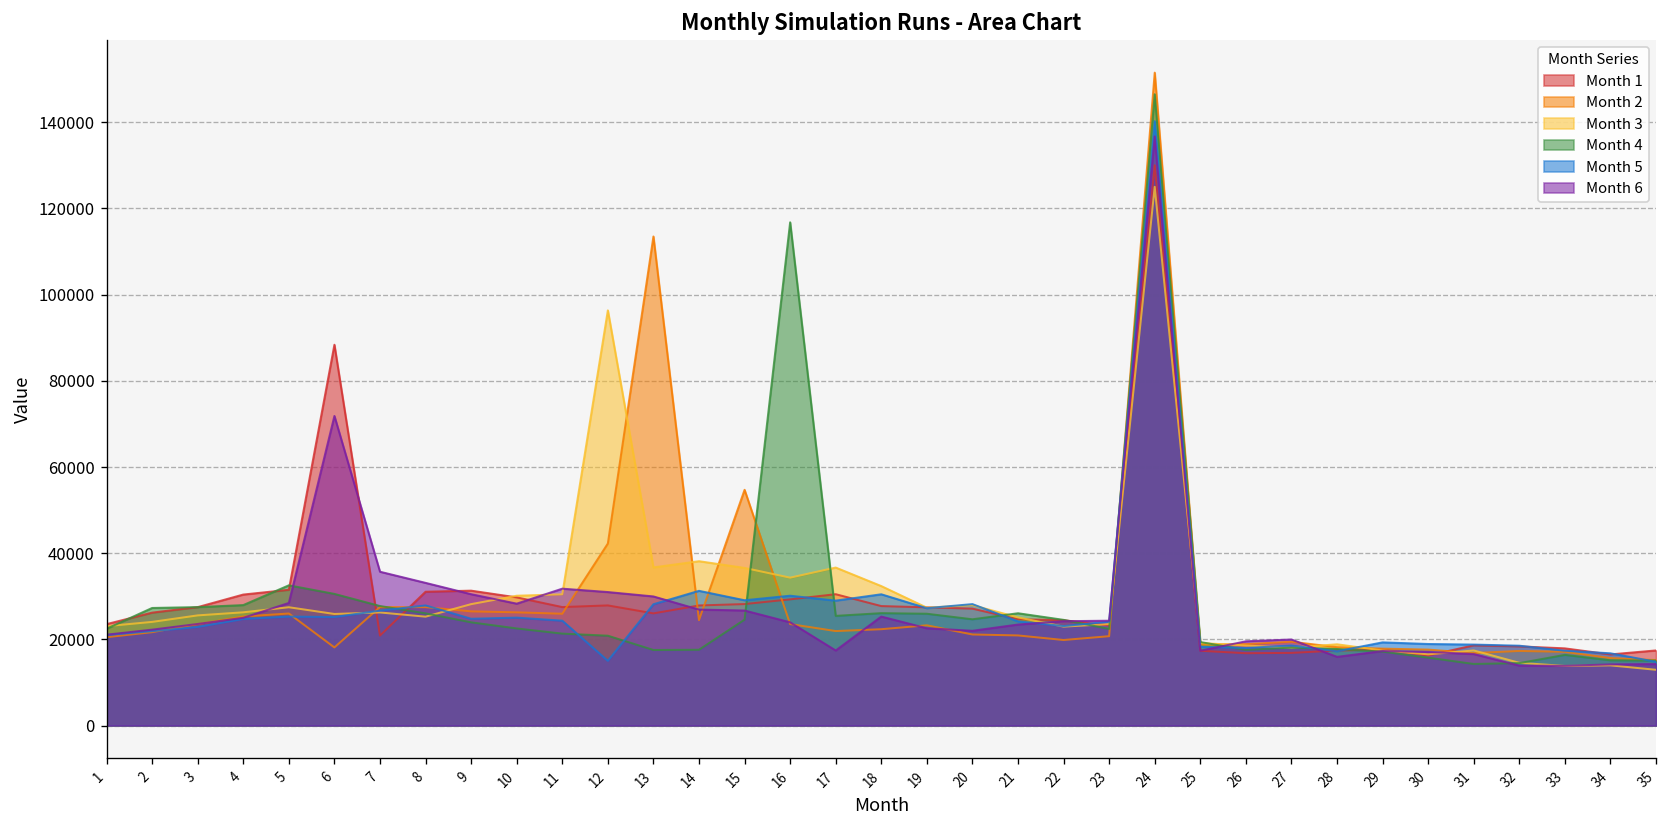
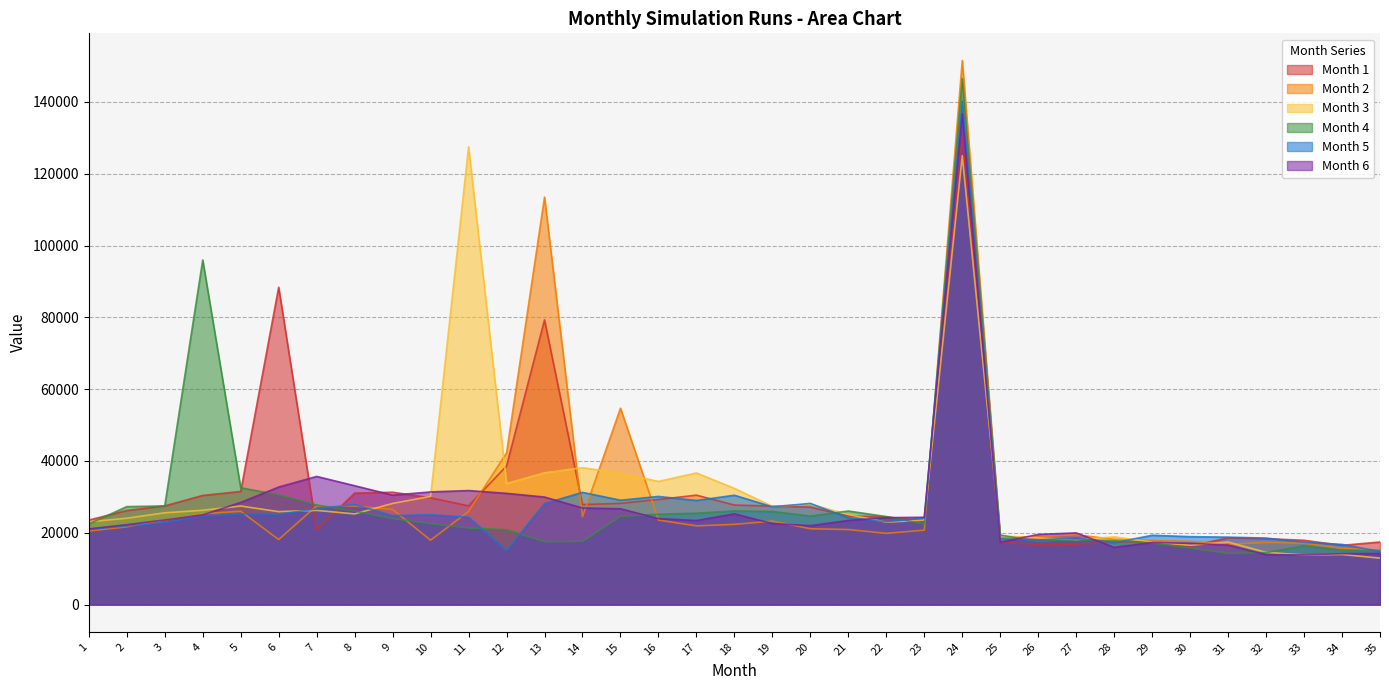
  {
    "Month 1": {
      "2": 26000,
      "4": 30000,
      "5": 32000,
      "6": 88000,
      "7": 21000,
      "8": 31000,
      "9": 31000,
      "11": 27000,
-     "12": 28000,
-     "13": 26000,
+     "12": 39000,
+     "13": 79000,
      "14": 28000,
      "15": 28000,
      "16": 29000,
      "17": 30000,
      "18": 28000,
      "20": 27000,
      "24": 130000,
      "26": 17000,
      "27": 17000,
      "35": 17000
    },
    "Month 2": {
      "5": 26000,
      "6": 18000,
      "9": 27000,
-     "10": 26000,
+     "10": 18000,
      "11": 26000,
      "12": 42000,
      "13": 114000,
      "14": 24000,
      "15": 55000,
      "17": 22000,
      "18": 22000,
      "20": 21000,
      "21": 21000,
      "22": 20000,
      "23": 21000,
      "24": 152000,
      "32": 17000
    },
    "Month 3": {
      "2": 24000,
      "3": 26000,
      "4": 26000,
      "5": 27000,
      "6": 26000,
      "8": 25000,
      "9": 28000,
-     "11": 30000,
-     "12": 96000,
+     "11": 128000,
+     "12": 34000,
      "13": 37000,
      "14": 38000,
      "15": 37000,
      "16": 34000,
      "17": 37000,
      "18": 32000,
      "24": 125000,
      "35": 13000
    },
    "Month 4": {
      "2": 27000,
-     "4": 28000,
+     "4": 96000,
      "5": 33000,
      "6": 31000,
      "8": 26000,
      "9": 24000,
      "10": 23000,
      "11": 21000,
      "12": 21000,
      "13": 18000,
      "14": 18000,
      "15": 25000,
-     "16": 117000,
+     "16": 25000,
      "17": 25000,
      "18": 26000,
      "19": 26000,
      "20": 25000,
      "21": 26000,
      "23": 22000,
      "24": 147000,
      "31": 14000
    },
    "Month 5": {
      "5": 25000,
      "6": 25000,
      "9": 25000,
      "10": 25000,
      "11": 24000,
      "12": 15000,
      "13": 28000,
      "14": 31000,
      "15": 29000,
      "16": 30000,
      "17": 29000,
      "18": 30000,
      "24": 140000,
      "29": 19000,
      "30": 19000
    },
    "Month 6": {
      "5": 28000,
-     "6": 72000,
+     "6": 33000,
      "7": 36000,
      "8": 33000,
      "9": 30000,
-     "10": 28000,
+     "10": 31000,
      "11": 32000,
      "12": 31000,
      "13": 30000,
      "14": 27000,
      "15": 27000,
-     "17": 17000,
+     "17": 23000,
      "18": 25000,
      "20": 22000,
      "21": 23000,
      "24": 137000,
      "28": 16000
    }
  }
